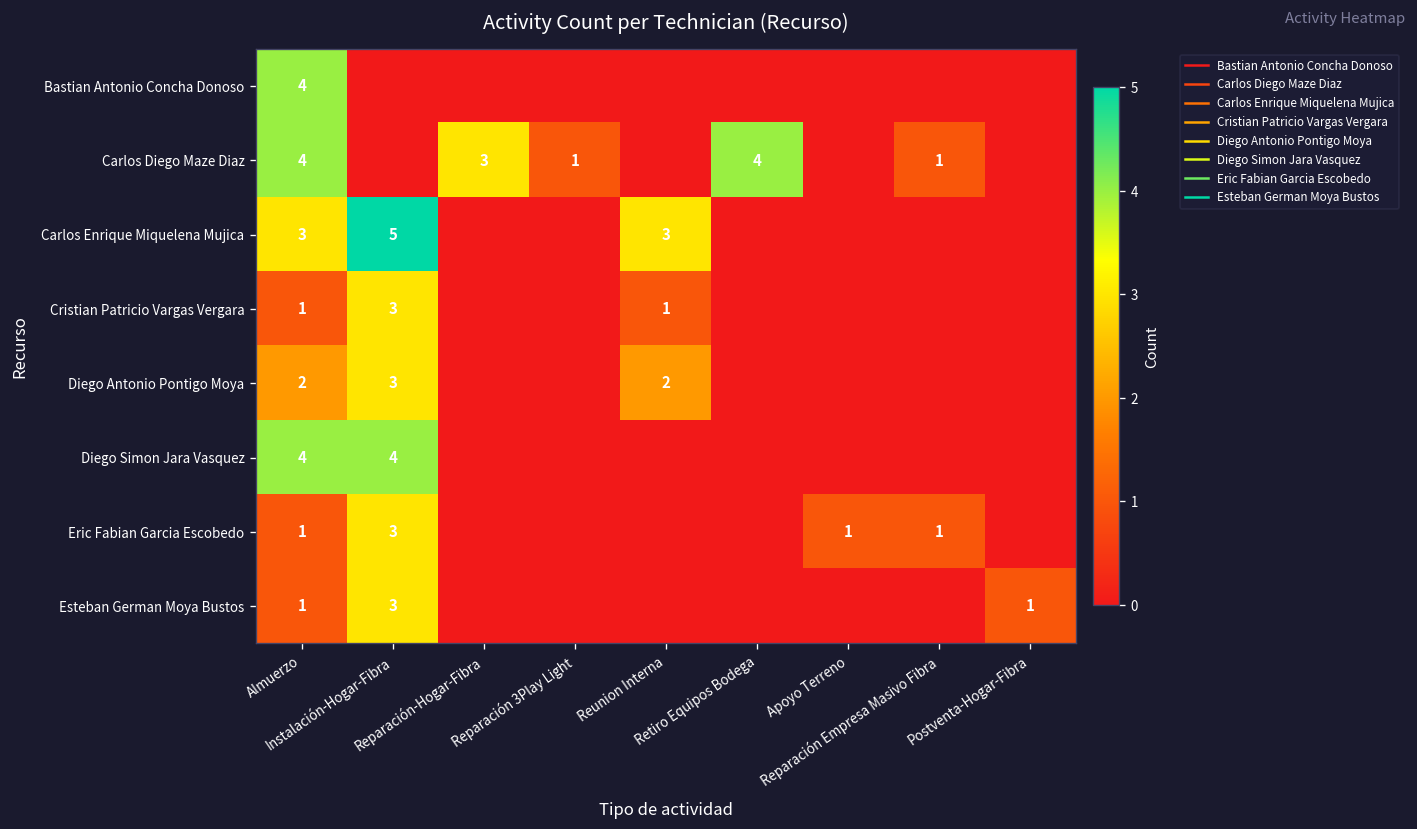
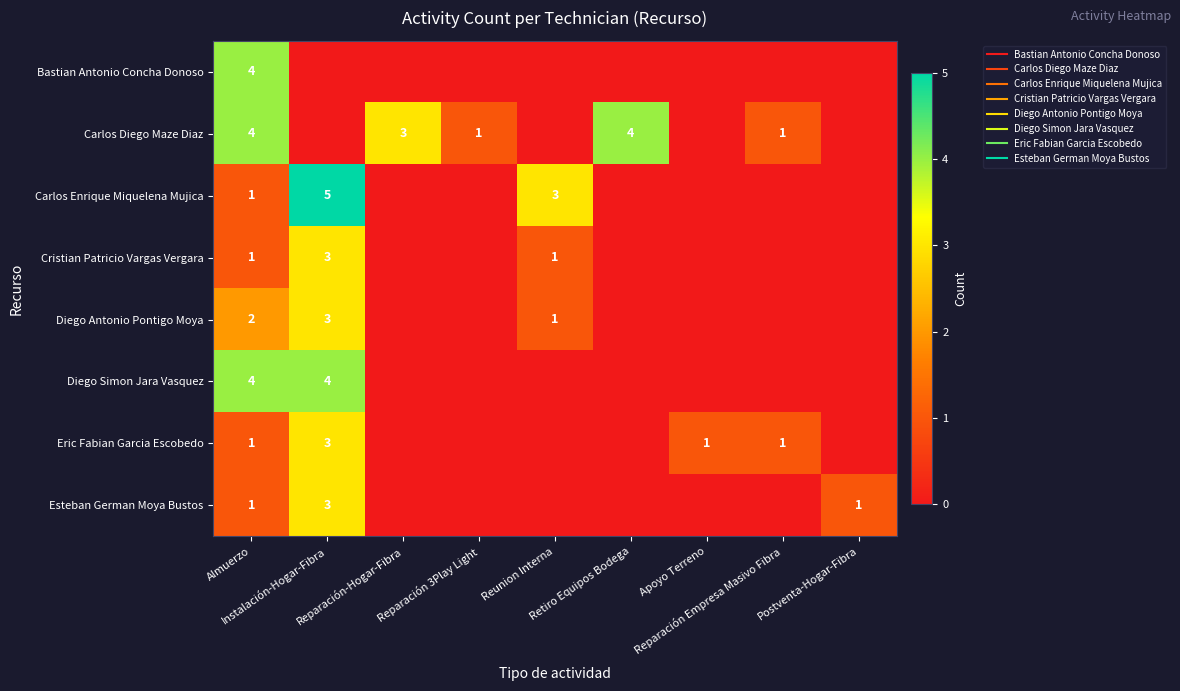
  {
    "Bastian Antonio Concha Donoso": {
      "Almuerzo": 4
    },
    "Carlos Diego Maze Diaz": {
      "Almuerzo": 4,
      "Reparación-Hogar-Fibra": 3,
      "Reparación 3Play Light": 1,
      "Retiro Equipos Bodega": 4,
      "Reparación Empresa Masivo Fibra": 1
    },
    "Carlos Enrique Miquelena Mujica": {
-     "Almuerzo": 3,
+     "Almuerzo": 1,
      "Instalación-Hogar-Fibra": 5,
      "Reunion Interna": 3
    },
    "Cristian Patricio Vargas Vergara": {
      "Almuerzo": 1,
      "Instalación-Hogar-Fibra": 3,
      "Reunion Interna": 1
    },
    "Diego Antonio Pontigo Moya": {
      "Almuerzo": 2,
      "Instalación-Hogar-Fibra": 3,
-     "Reunion Interna": 2
+     "Reunion Interna": 1
    },
    "Diego Simon Jara Vasquez": {
      "Almuerzo": 4,
      "Instalación-Hogar-Fibra": 4
    },
    "Eric Fabian Garcia Escobedo": {
      "Almuerzo": 1,
      "Instalación-Hogar-Fibra": 3,
      "Apoyo Terreno": 1,
      "Reparación Empresa Masivo Fibra": 1
    },
    "Esteban German Moya Bustos": {
      "Almuerzo": 1,
      "Instalación-Hogar-Fibra": 3,
      "Postventa-Hogar-Fibra": 1
    }
  }
